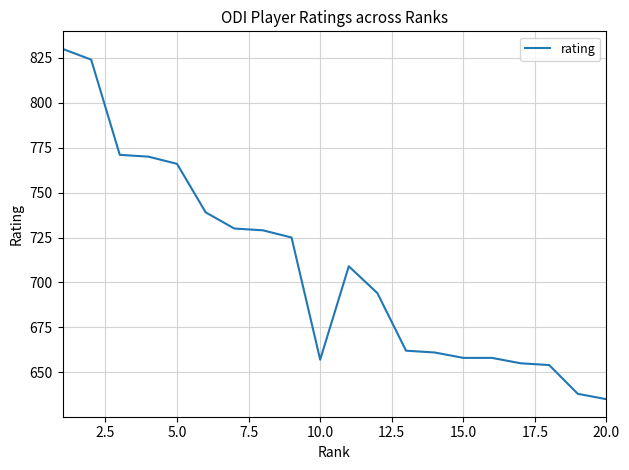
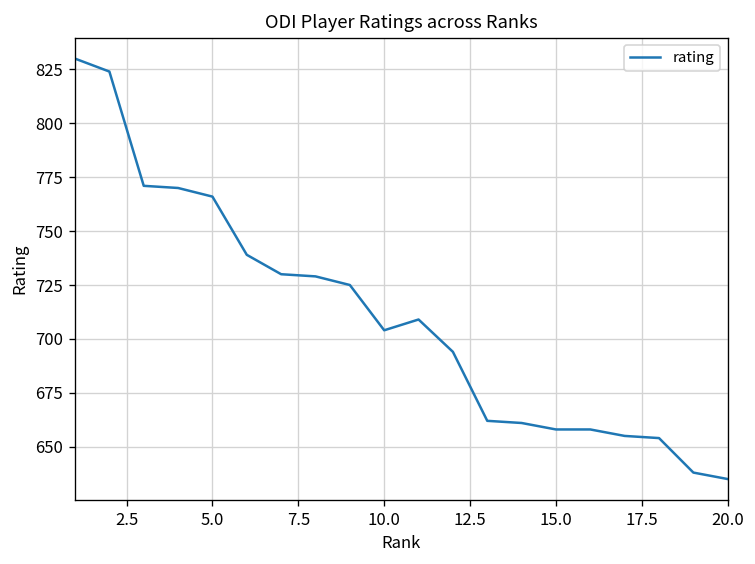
  {
    "5.0": 766,
-   "10.0": 657,
+   "10.0": 704,
    "15.0": 658,
    "20.0": 635
  }
